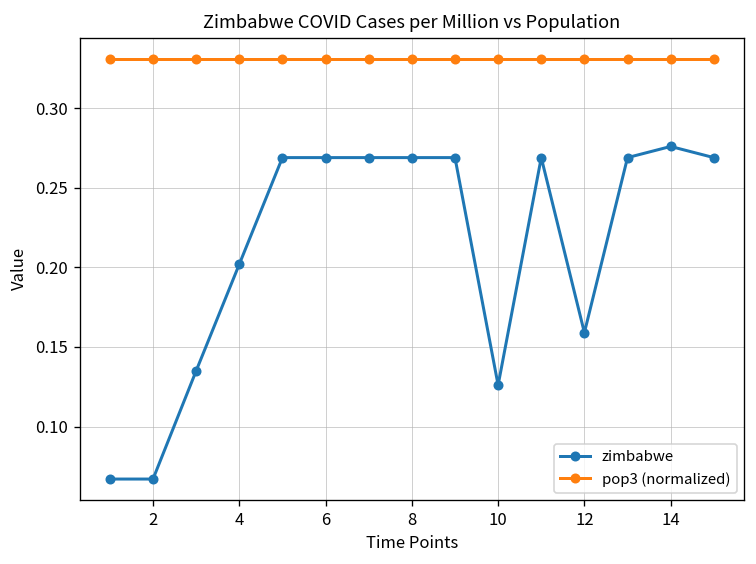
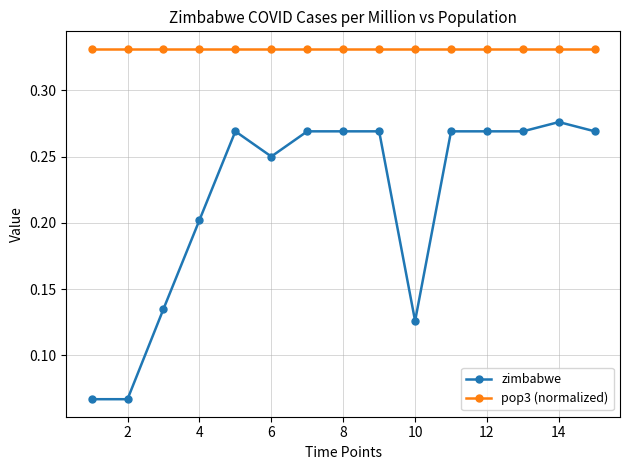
  {
    "zimbabwe": {
      "2": 0.067,
      "4": 0.202,
-     "6": 0.269,
+     "6": 0.250,
      "8": 0.269,
      "10": 0.126,
-     "12": 0.159,
+     "12": 0.269,
      "14": 0.276
    },
    "pop3 (normalized)": {
      "2": 0.331,
      "4": 0.331,
      "6": 0.331,
      "8": 0.331,
      "10": 0.331,
      "12": 0.331,
      "14": 0.331
    }
  }
